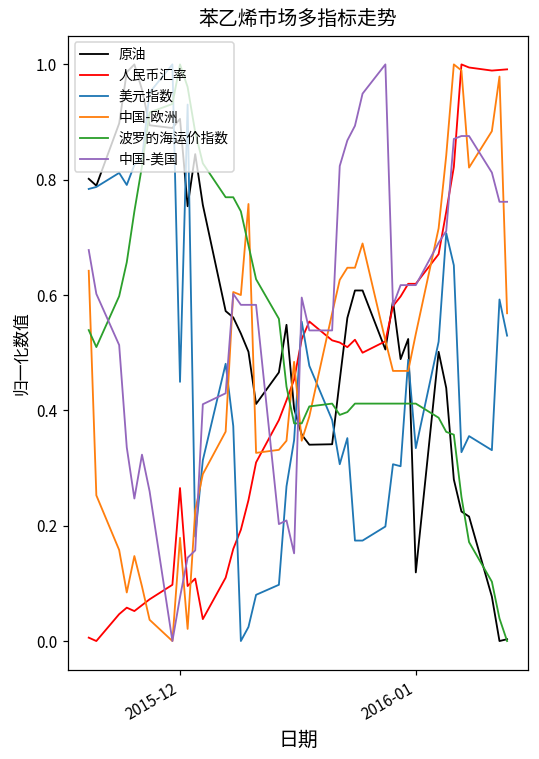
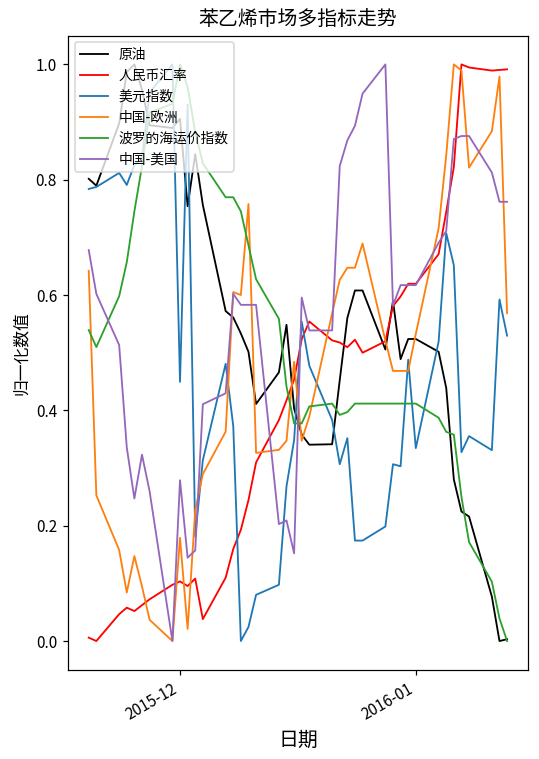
  {
    "原油": {
-     "2016-01": 0.12
+     "2016-01": 0.52
    },
    "人民币汇率": {
-     "2015-12": 0.27
+     "2015-12": 0.10
    },
    "美元指数": {
      "2015-12": 0.45,
      "2016-01": 0.33
    },
    "中国-欧洲": {
      "2015-12": 0.18,
      "2016-01": 0.53
    },
    "波罗的海运价指数": {
      "2016-01": 0.41
    },
    "中国-美国": {
-     "2015-12": 0.08
+     "2015-12": 0.28
    }
  }
